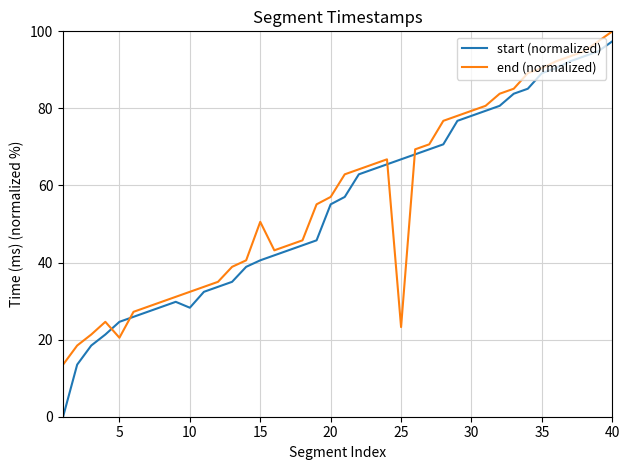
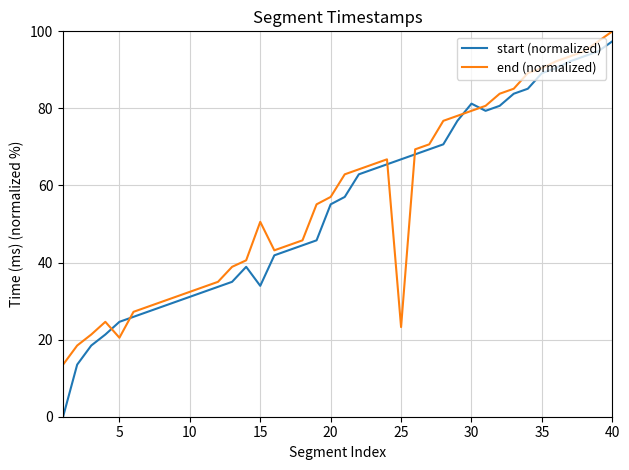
  {
    "start (normalized)": {
      "5": 25,
-     "10": 28,
-     "15": 41,
+     "10": 31,
+     "15": 34,
      "20": 55,
      "25": 67,
-     "30": 78,
+     "30": 81,
      "40": 97
    },
    "end (normalized)": {
      "5": 21,
      "10": 32,
      "15": 51,
      "20": 57,
      "25": 23,
      "30": 79,
      "40": 100
    }
  }
